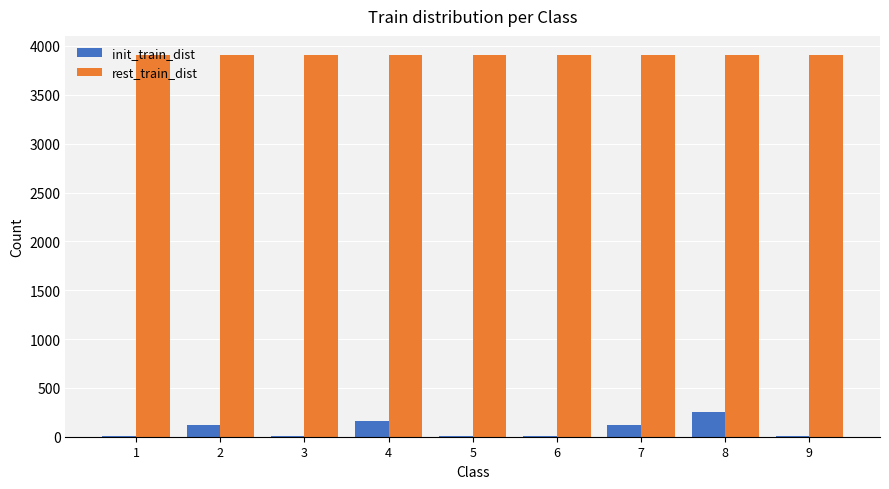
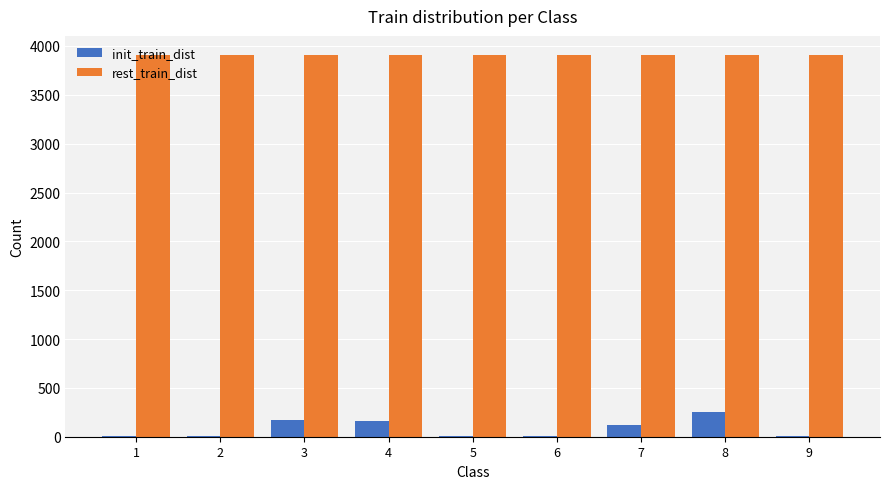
  {
    "init_train_dist": {
-     "2": 100,
-     "3": 0,
+     "2": 0,
+     "3": 200,
      "4": 200,
      "7": 100,
      "8": 300
    },
    "rest_train_dist": {
      "1": 3900,
      "2": 3900,
      "3": 3900,
      "4": 3900,
      "5": 3900,
      "6": 3900,
      "7": 3900,
      "8": 3900,
      "9": 3900
    }
  }
